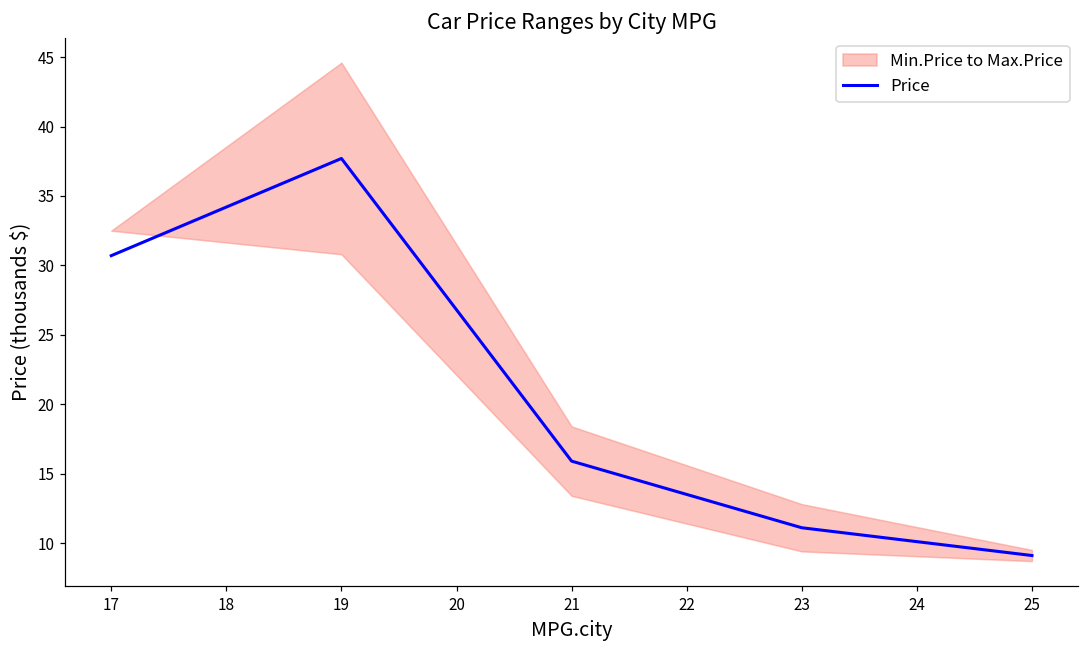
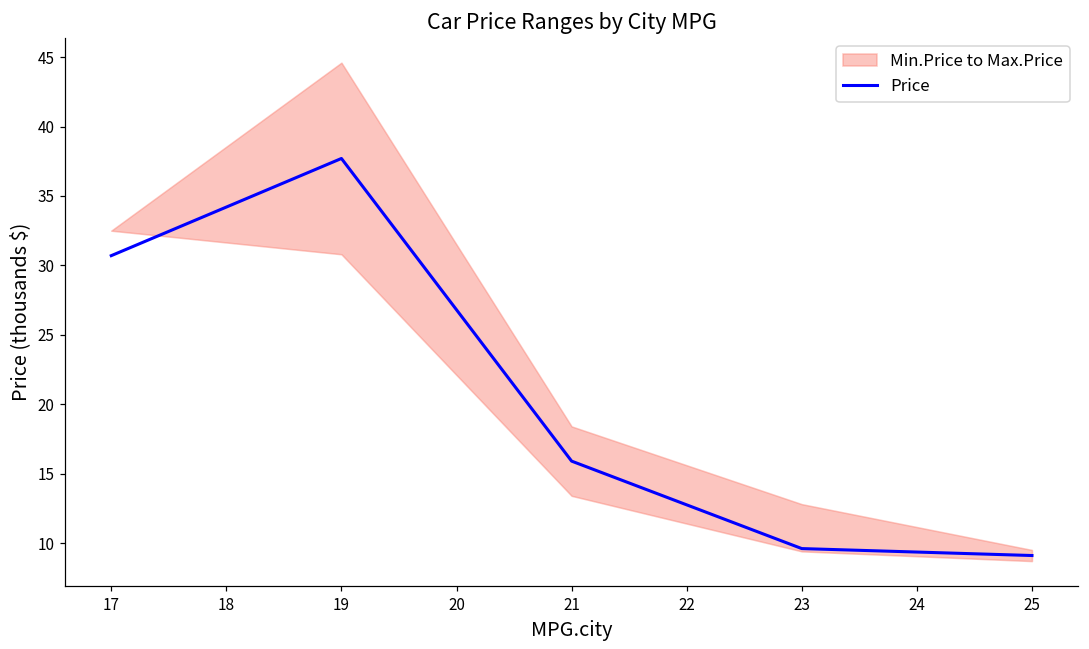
  {
    "Price": {
      "17": 30.7,
      "19": 37.7,
      "21": 15.9,
-     "23": 11.1,
+     "23": 9.6,
      "25": 9.1
    }
  }
